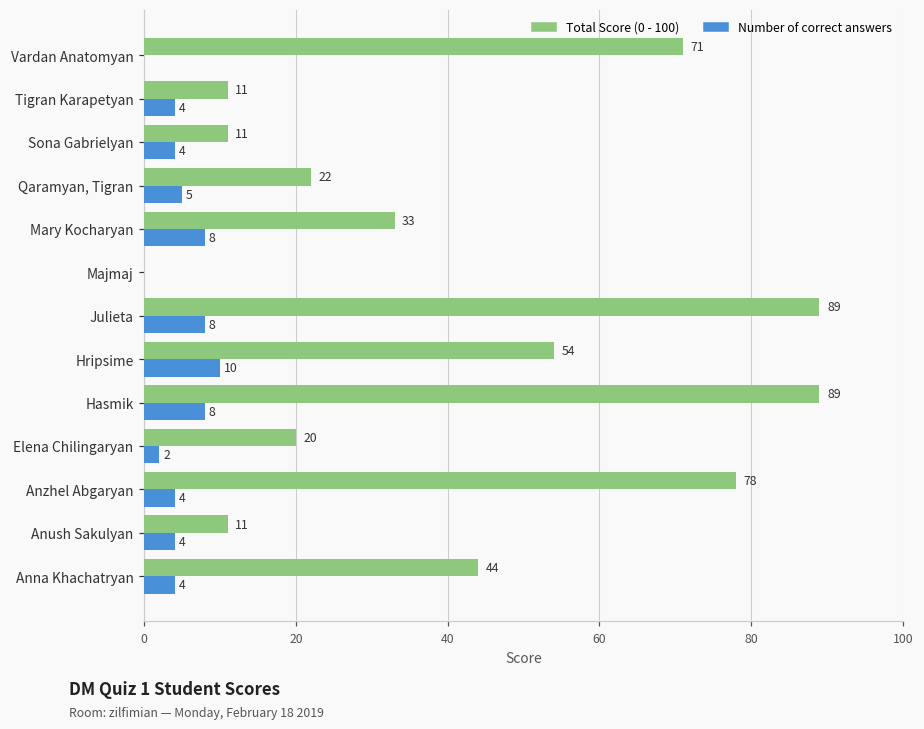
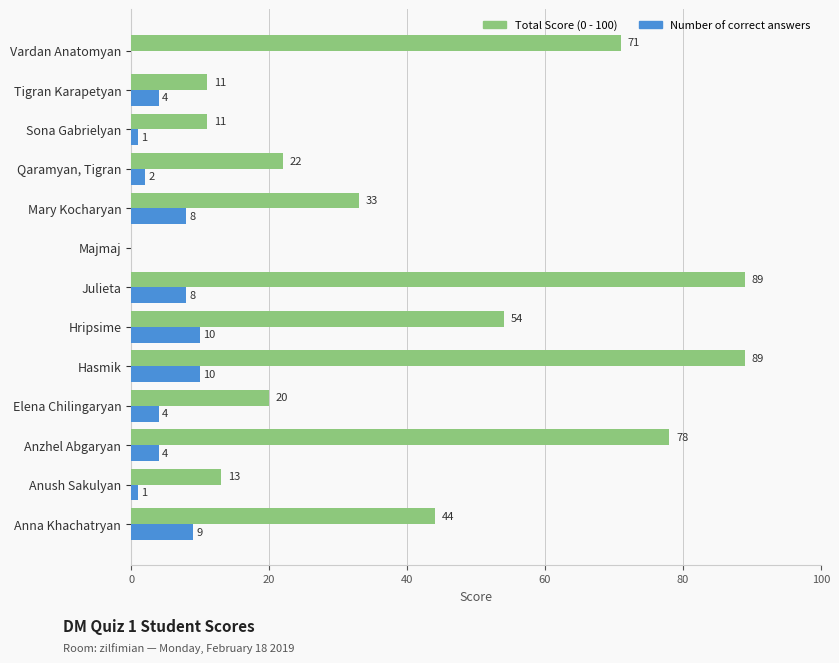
  {
    "Total Score (0 - 100)": {
      "Vardan Anatomyan": 71,
      "Tigran Karapetyan": 11,
      "Sona Gabrielyan": 11,
      "Qaramyan, Tigran": 22,
      "Mary Kocharyan": 33,
      "Julieta": 89,
      "Hripsime": 54,
      "Hasmik": 89,
      "Elena Chilingaryan": 20,
      "Anzhel Abgaryan": 78,
-     "Anush Sakulyan": 11,
+     "Anush Sakulyan": 13,
      "Anna Khachatryan": 44
    },
    "Number of correct answers": {
      "Tigran Karapetyan": 4,
-     "Sona Gabrielyan": 4,
-     "Qaramyan, Tigran": 5,
+     "Sona Gabrielyan": 1,
+     "Qaramyan, Tigran": 2,
      "Mary Kocharyan": 8,
      "Julieta": 8,
      "Hripsime": 10,
-     "Hasmik": 8,
-     "Elena Chilingaryan": 2,
+     "Hasmik": 10,
+     "Elena Chilingaryan": 4,
      "Anzhel Abgaryan": 4,
-     "Anush Sakulyan": 4,
-     "Anna Khachatryan": 4
+     "Anush Sakulyan": 1,
+     "Anna Khachatryan": 9
    }
  }
